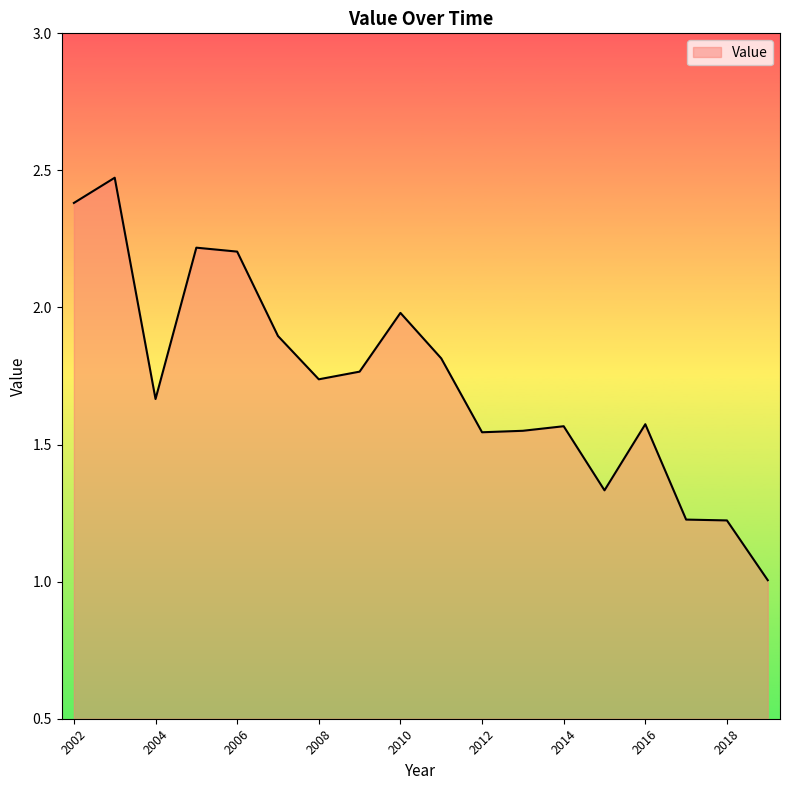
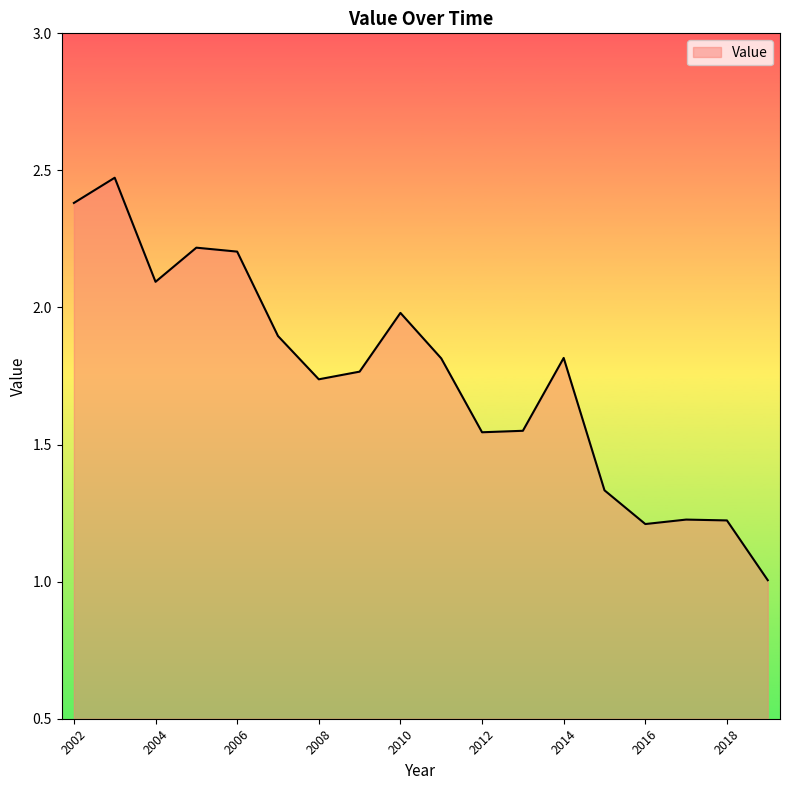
  {
    "2002": 2.38,
-   "2004": 1.67,
+   "2004": 2.09,
    "2006": 2.20,
    "2008": 1.74,
    "2010": 1.98,
    "2012": 1.54,
-   "2014": 1.57,
-   "2016": 1.57,
+   "2014": 1.82,
+   "2016": 1.21,
    "2018": 1.22
  }
